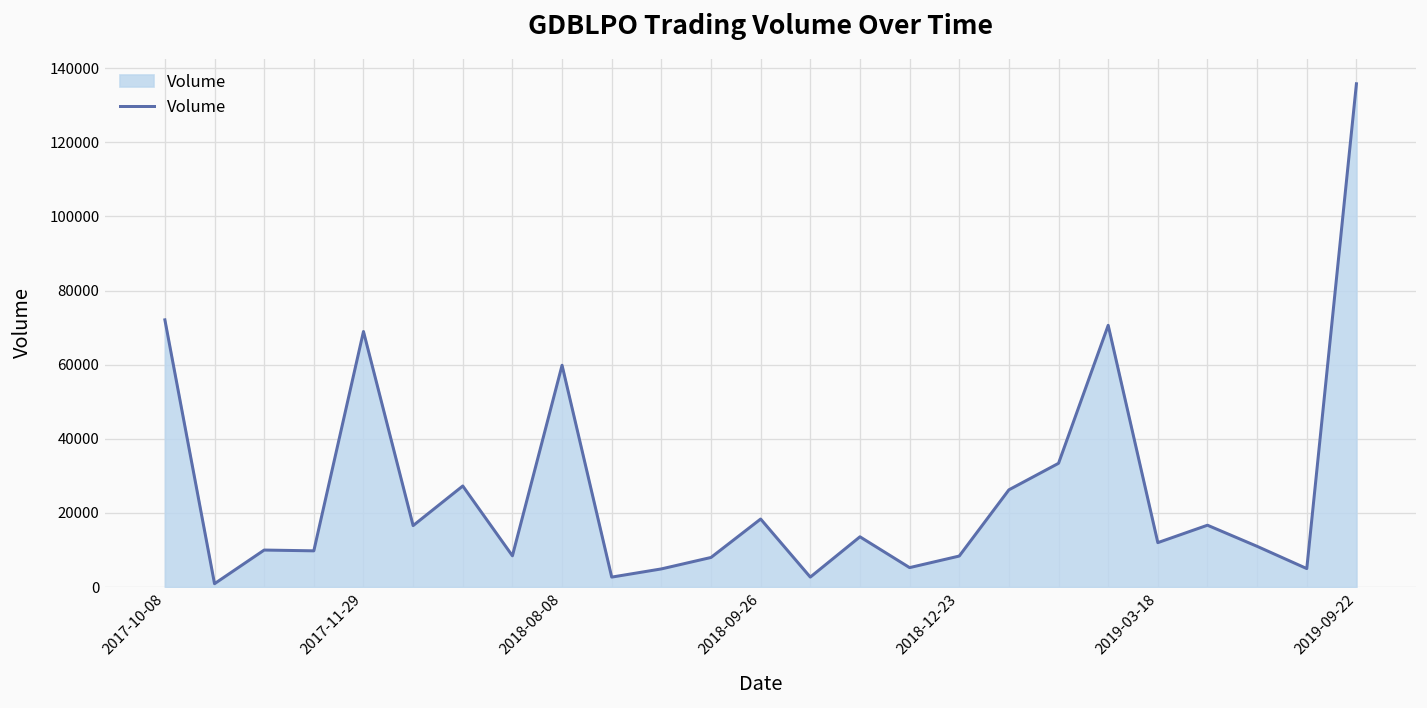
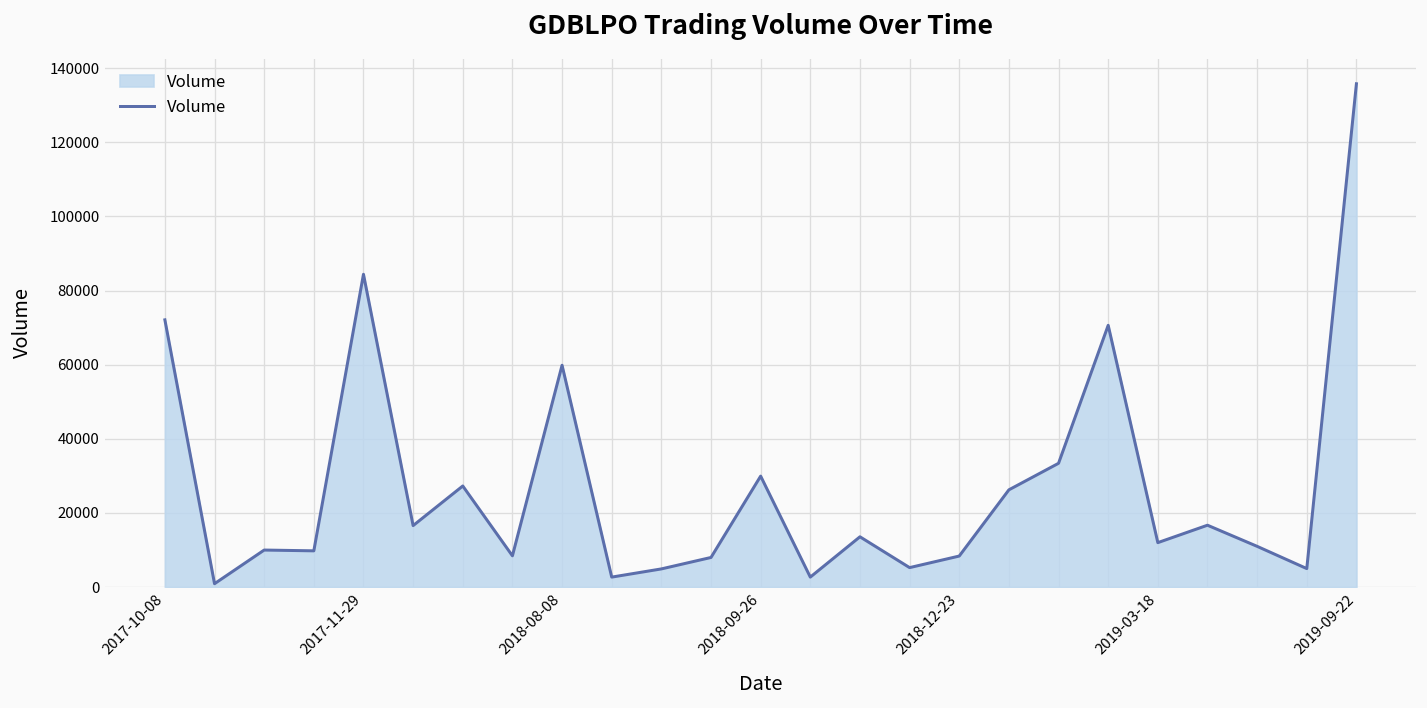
  {
    "2017-10-08": 72000,
-   "2017-11-29": 69000,
+   "2017-11-29": 84000,
    "2018-08-08": 60000,
-   "2018-09-26": 18000,
+   "2018-09-26": 30000,
    "2018-12-23": 8000,
    "2019-03-18": 12000,
    "2019-09-22": 136000
  }
